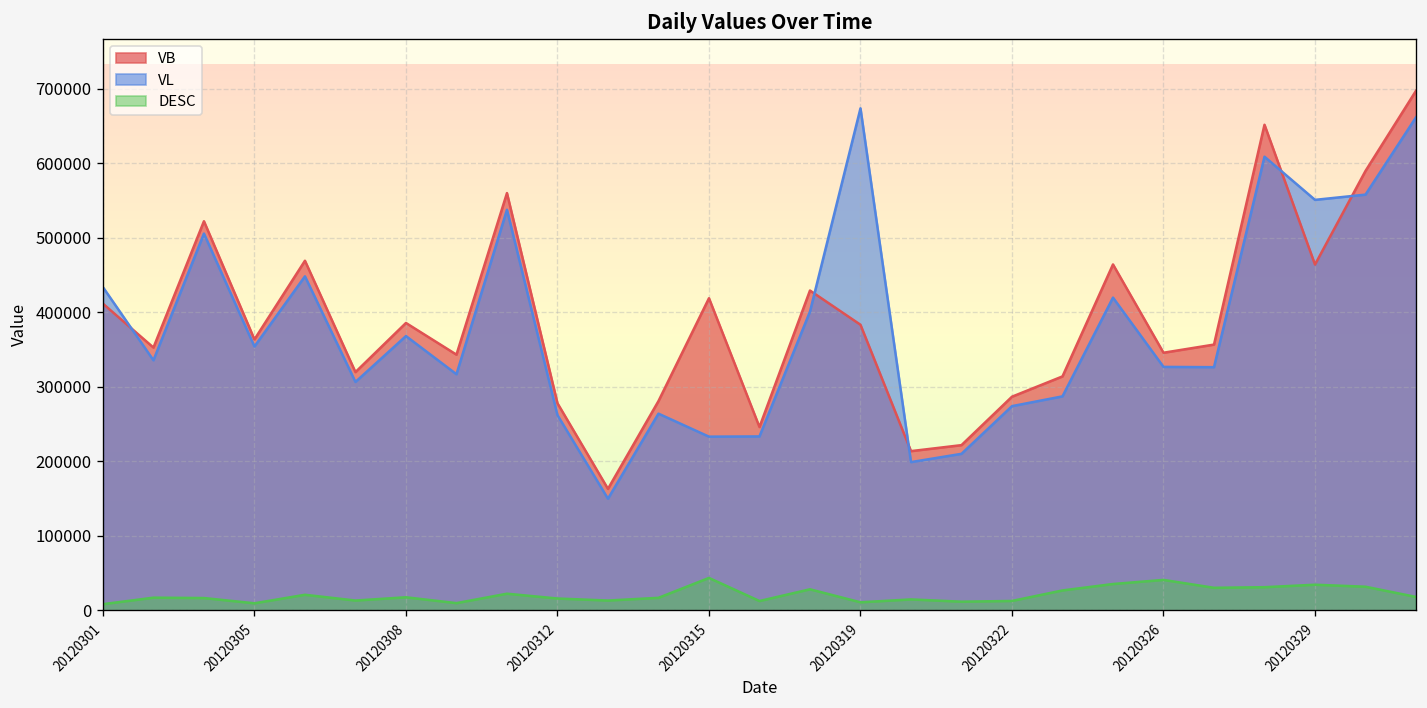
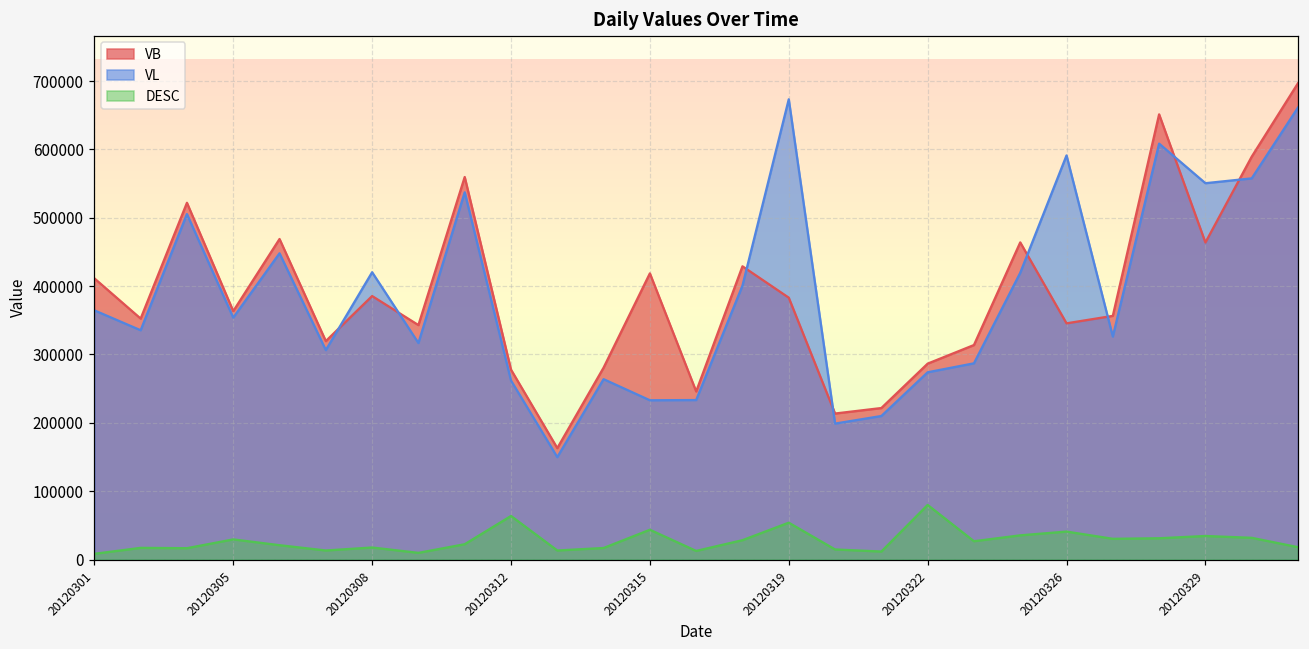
  {
    "VB": {
      "20120301": 410000,
      "20120305": 360000,
      "20120308": 390000,
      "20120312": 280000,
      "20120315": 420000,
      "20120319": 380000,
      "20120322": 290000,
      "20120326": 350000,
      "20120329": 460000
    },
    "VL": {
-     "20120301": 430000,
+     "20120301": 360000,
      "20120305": 350000,
-     "20120308": 370000,
+     "20120308": 420000,
      "20120312": 260000,
      "20120315": 230000,
      "20120319": 670000,
      "20120322": 270000,
-     "20120326": 330000,
+     "20120326": 590000,
      "20120329": 550000
    },
    "DESC": {
      "20120301": 10000,
-     "20120305": 10000,
+     "20120305": 30000,
      "20120308": 20000,
-     "20120312": 20000,
+     "20120312": 60000,
      "20120315": 40000,
-     "20120319": 10000,
-     "20120322": 10000,
+     "20120319": 50000,
+     "20120322": 80000,
      "20120326": 40000,
      "20120329": 30000
    }
  }
